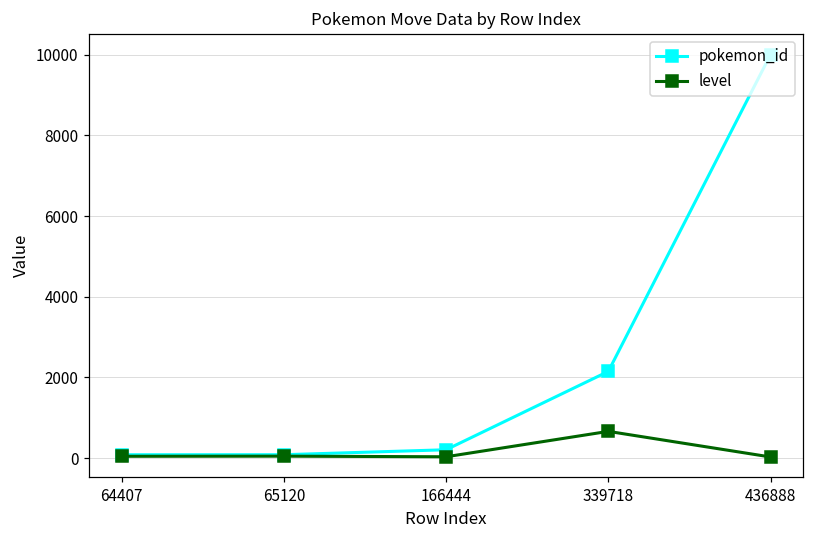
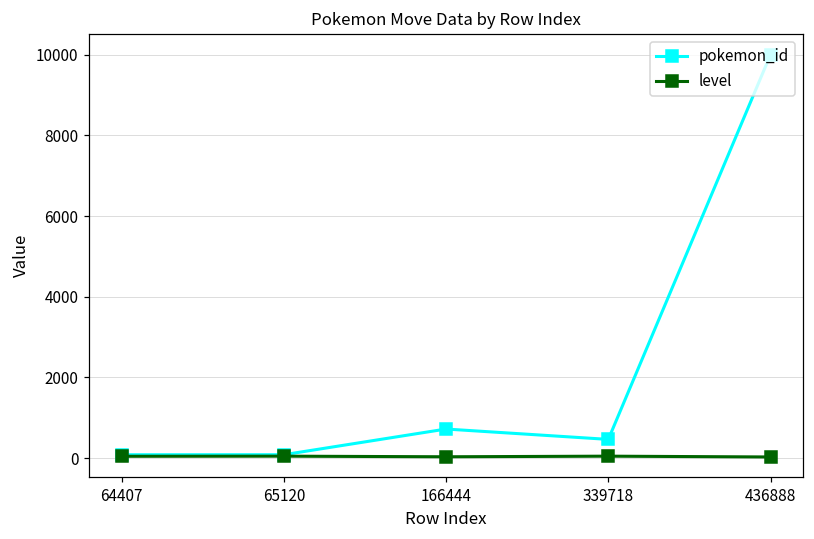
  {
    "pokemon_id": {
-     "166444": 200,
-     "339718": 2100
+     "166444": 700,
+     "339718": 500
    },
    "level": {
      "166444": 0,
-     "339718": 700,
+     "339718": 0,
      "436888": 0
    }
  }
